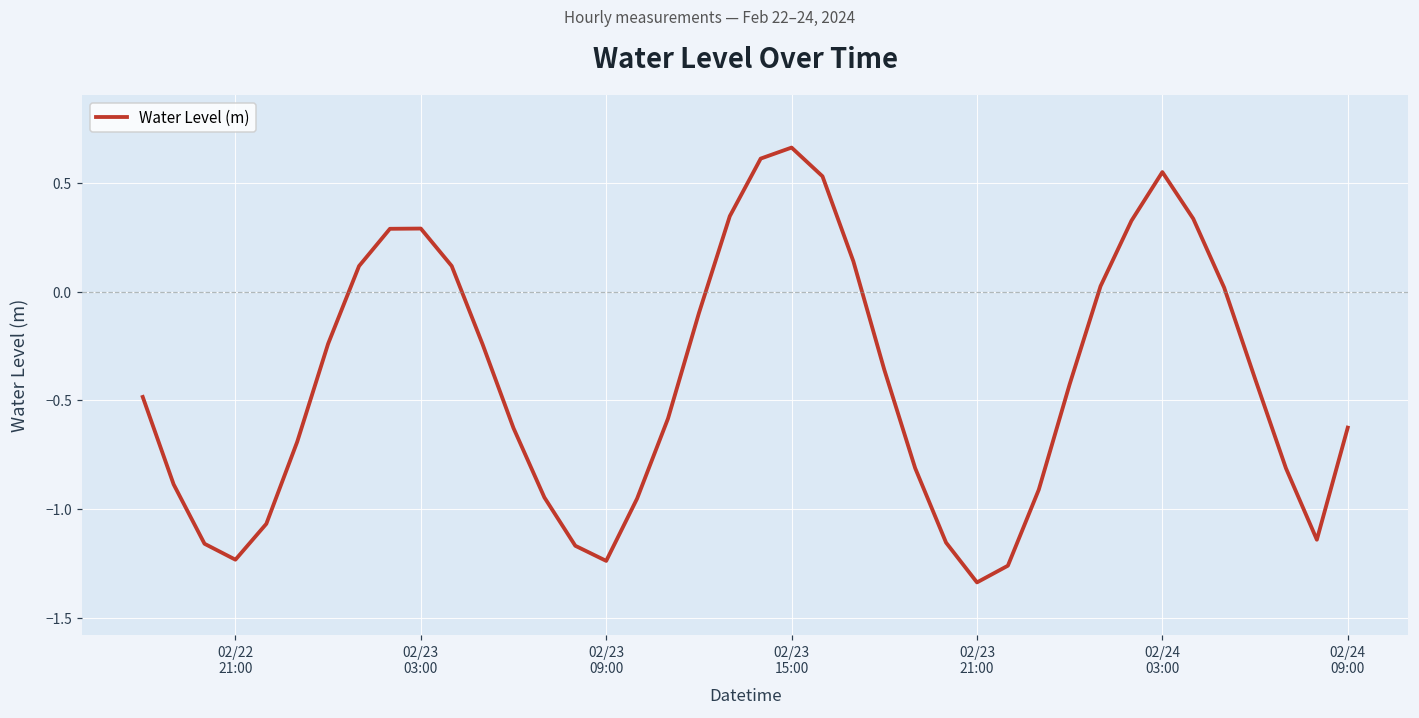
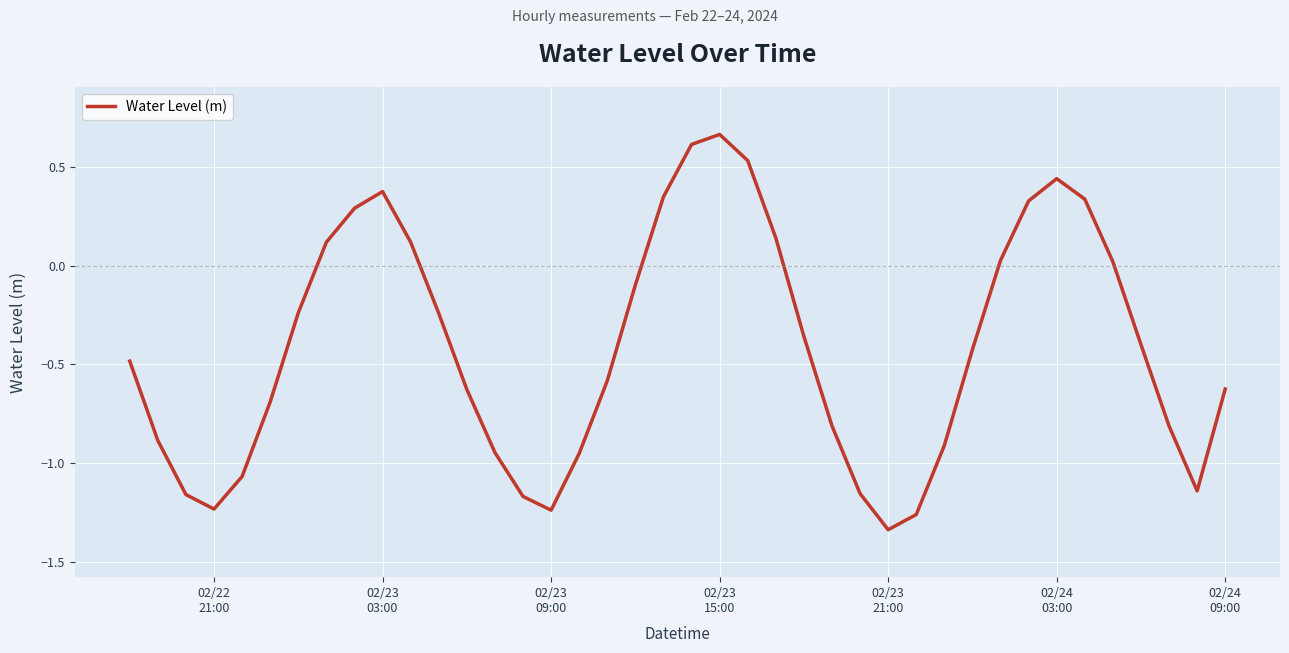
  {
    "02/22 21:00": -1.23,
-   "02/23 03:00": 0.29,
+   "02/23 03:00": 0.37,
    "02/23 09:00": -1.24,
    "02/23 15:00": 0.66,
    "02/23 21:00": -1.34,
-   "02/24 03:00": 0.55,
+   "02/24 03:00": 0.44,
    "02/24 09:00": -0.62
  }
